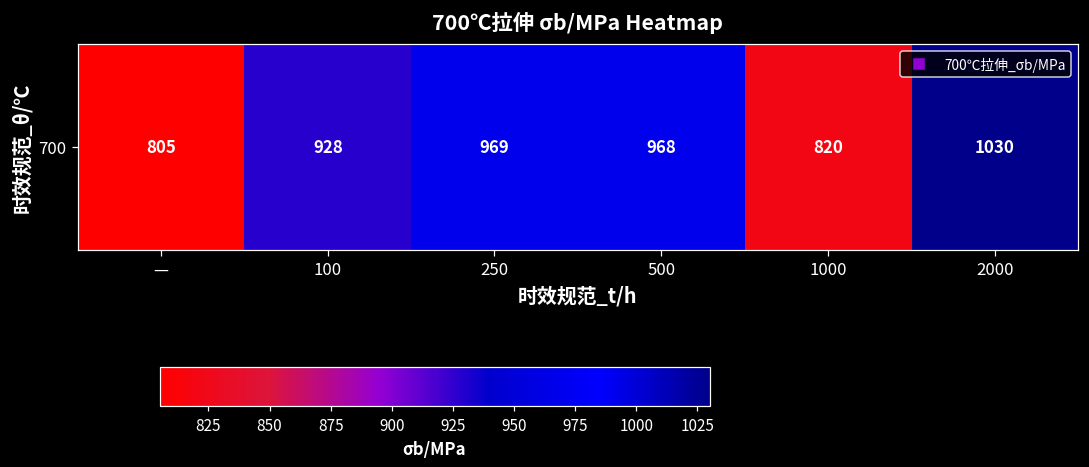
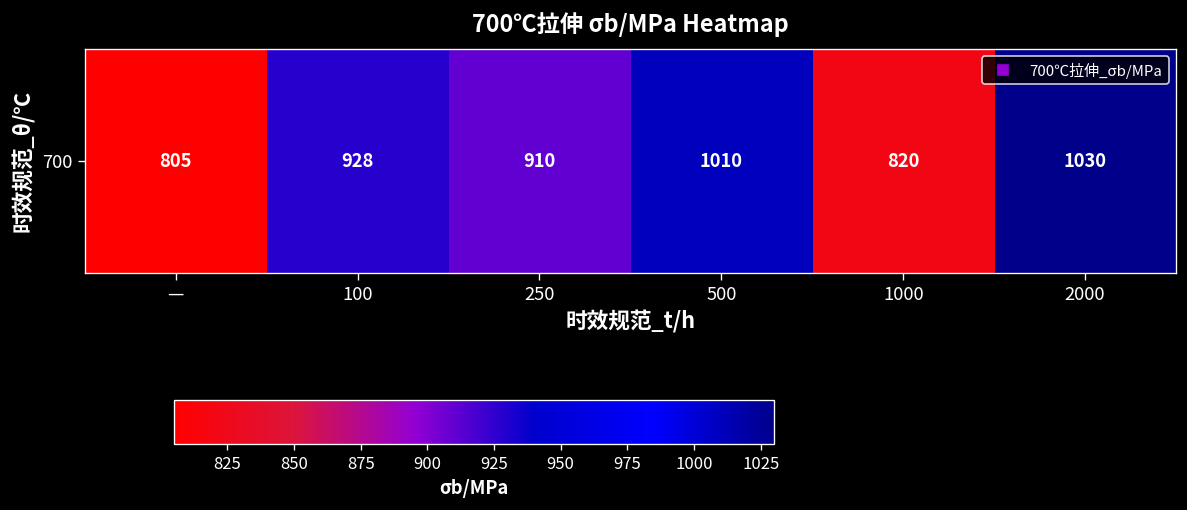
  {
    "700": {
      "—": 805,
      "100": 928,
-     "250": 969,
-     "500": 968,
+     "250": 910,
+     "500": 1010,
      "1000": 820,
      "2000": 1030
    }
  }
